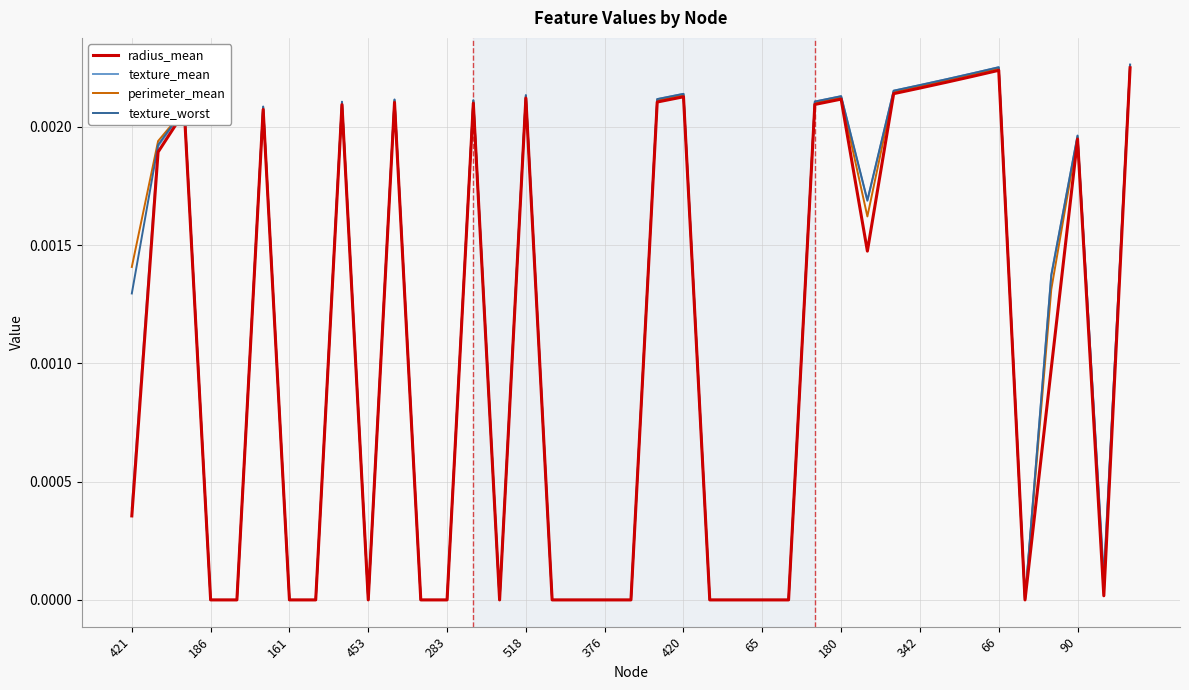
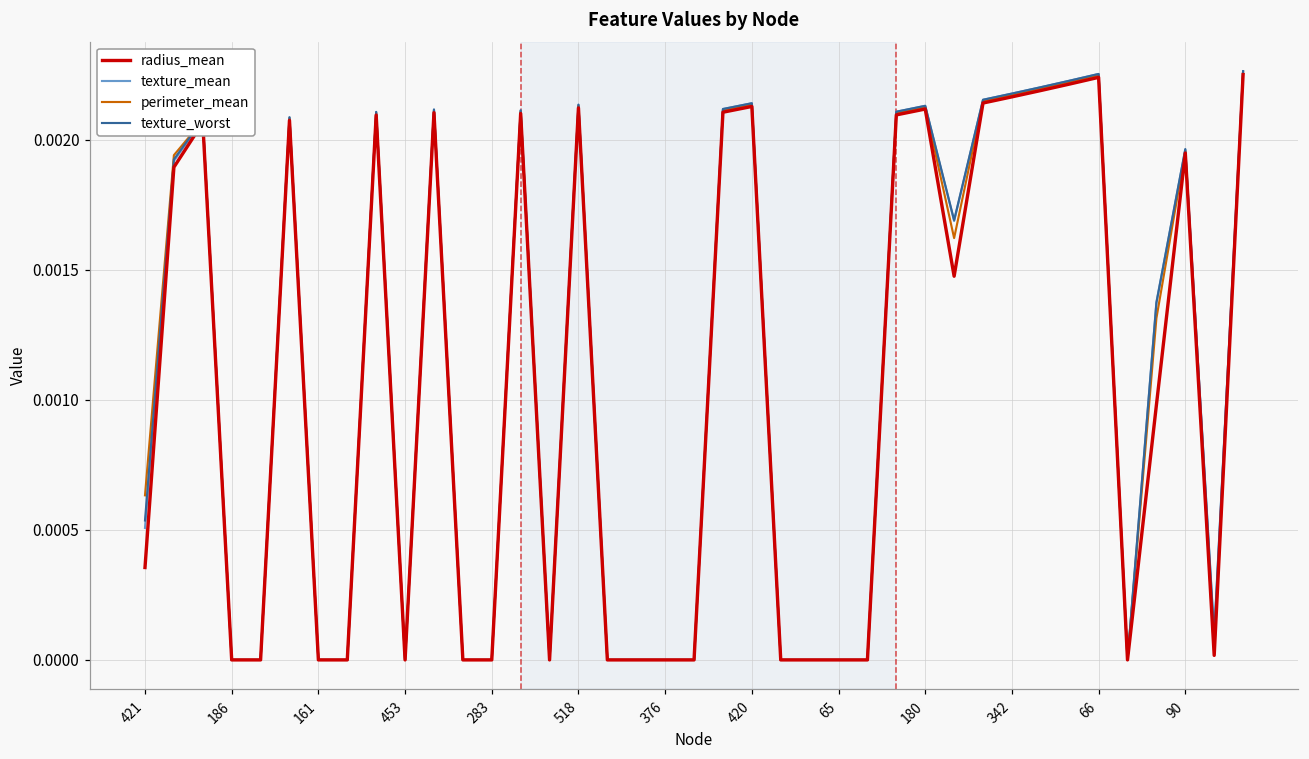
  {
    "radius_mean": {
      "421": 0.00036
    },
    "texture_mean": {
-     "421": 0.00039
+     "421": 0.00051
    },
    "perimeter_mean": {
-     "421": 0.00141
+     "421": 0.00063
    },
    "texture_worst": {
-     "421": 0.00130
+     "421": 0.00054
    }
  }
